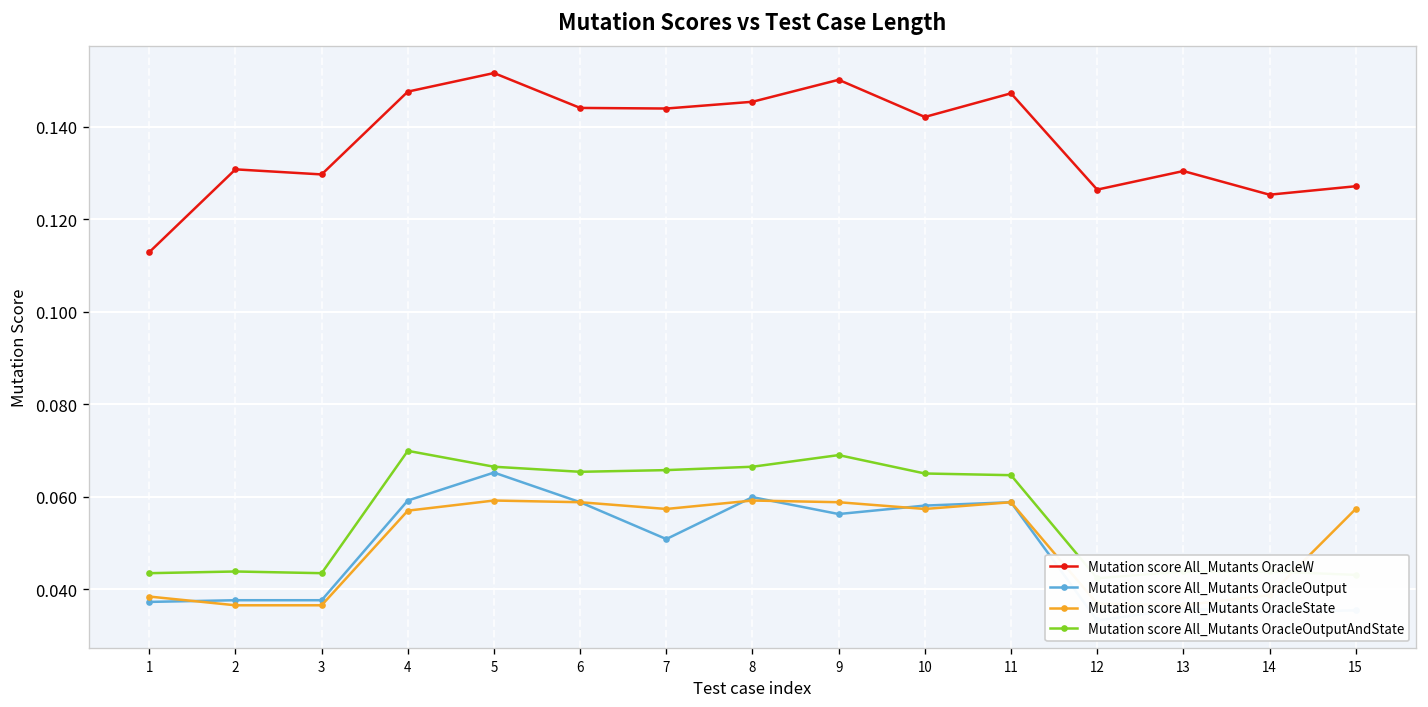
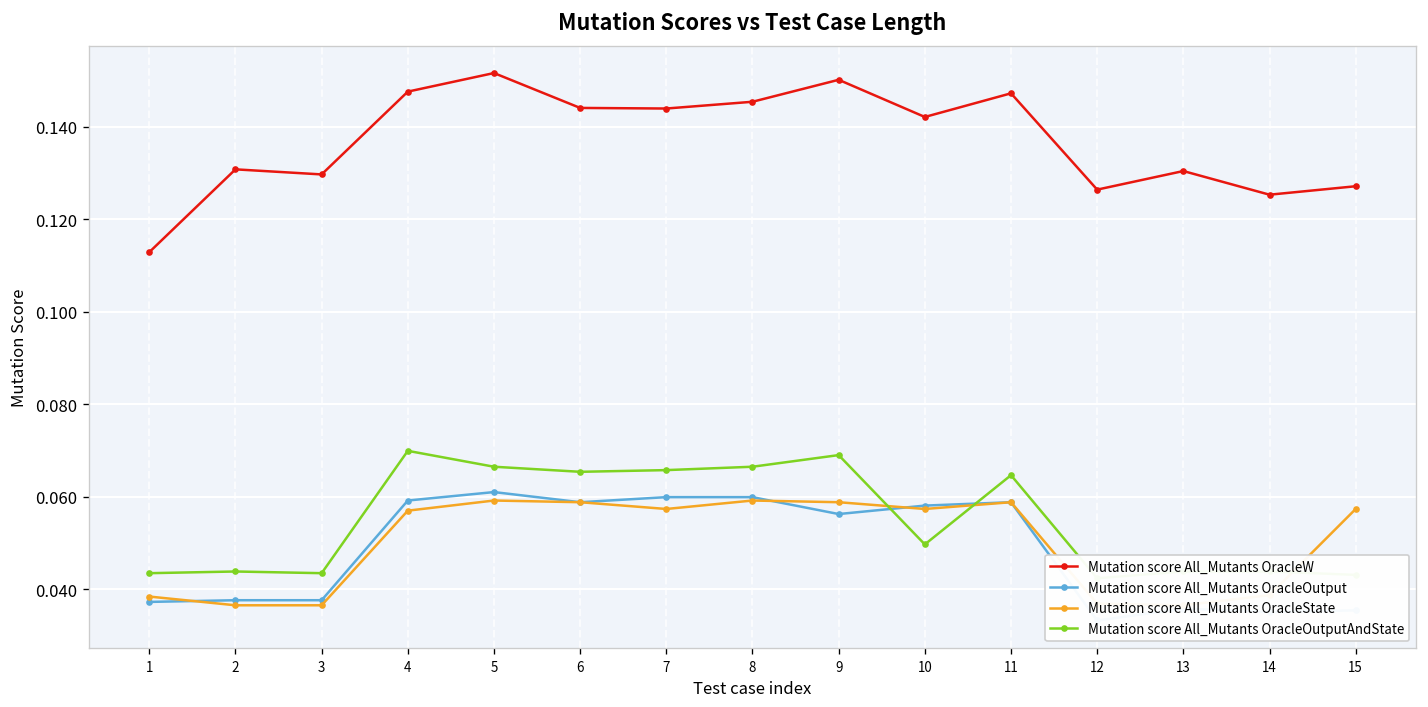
  {
    "Mutation score All_Mutants OracleW": {
      "1": 0.113,
      "2": 0.131,
      "3": 0.130,
      "4": 0.148,
      "5": 0.152,
      "6": 0.144,
      "7": 0.144,
      "8": 0.145,
      "9": 0.150,
      "10": 0.142,
      "11": 0.147,
      "12": 0.126,
      "13": 0.130,
      "14": 0.125,
      "15": 0.127
    },
    "Mutation score All_Mutants OracleOutput": {
      "1": 0.037,
      "2": 0.038,
      "3": 0.038,
      "4": 0.059,
-     "5": 0.065,
-     "7": 0.051,
+     "5": 0.061,
+     "7": 0.060,
      "8": 0.060,
      "9": 0.056,
      "10": 0.058
    },
    "Mutation score All_Mutants OracleState": {
      "1": 0.038,
      "2": 0.037,
      "3": 0.037,
      "4": 0.057,
      "5": 0.059,
      "7": 0.057,
      "8": 0.059,
      "9": 0.059,
      "10": 0.057,
      "15": 0.057
    },
    "Mutation score All_Mutants OracleOutputAndState": {
      "1": 0.043,
      "2": 0.044,
      "3": 0.043,
      "4": 0.070,
      "5": 0.066,
      "6": 0.065,
      "7": 0.066,
      "8": 0.066,
      "9": 0.069,
-     "10": 0.065,
+     "10": 0.050,
      "11": 0.065
    }
  }
